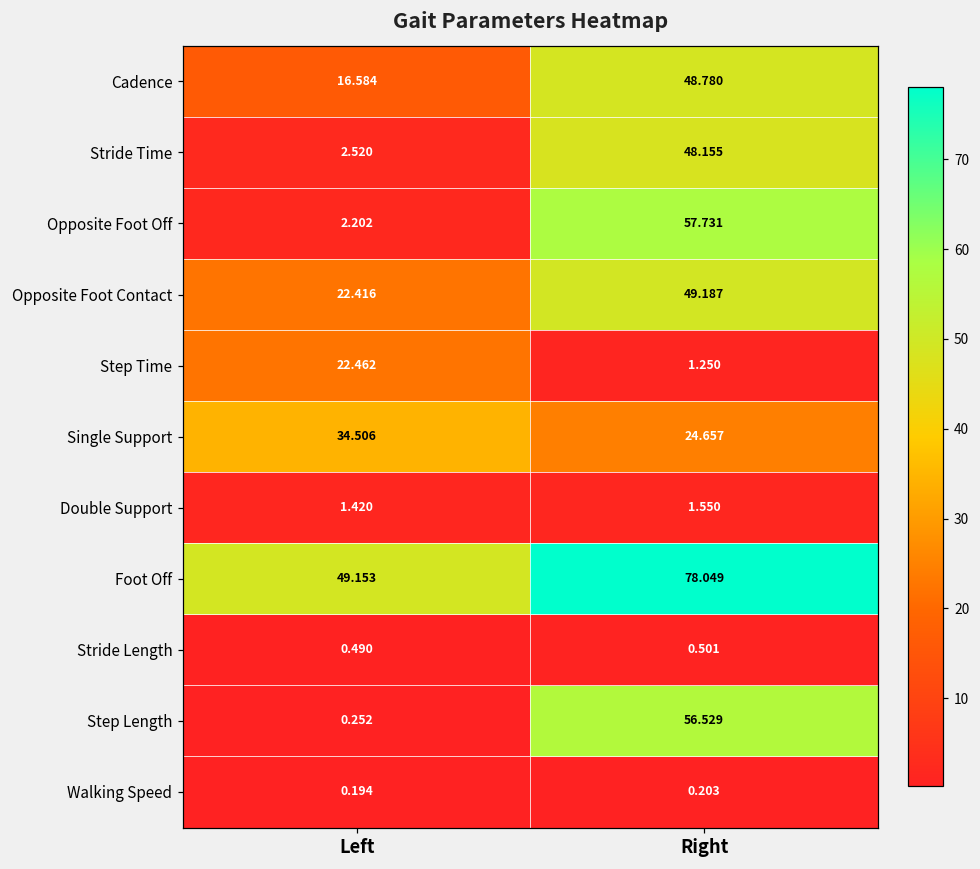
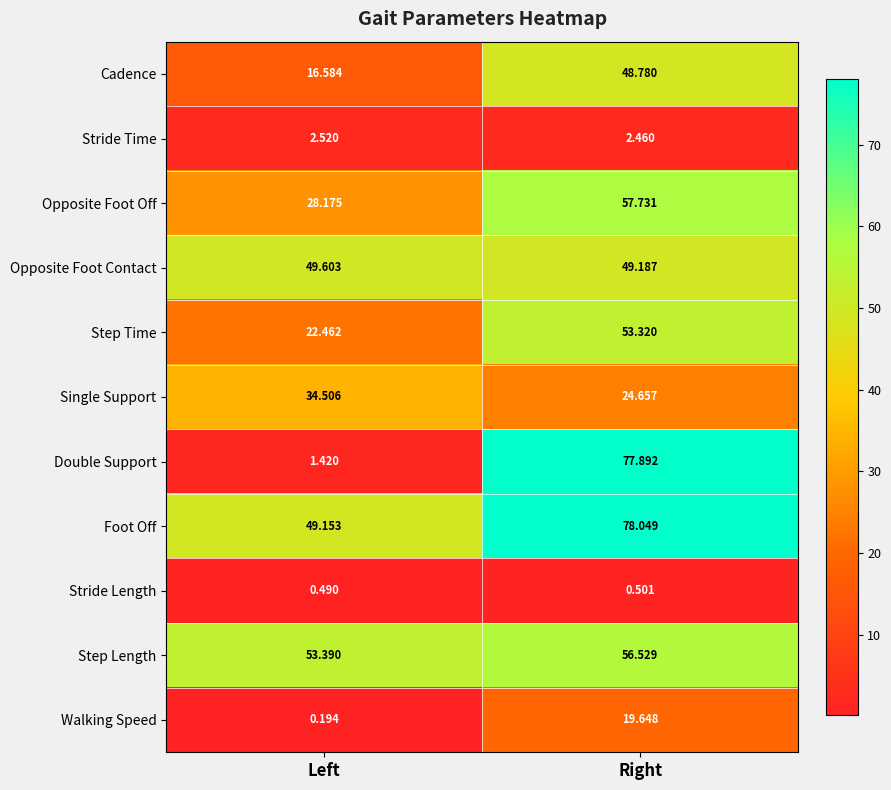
  {
    "Cadence": {
      "Left": 16.584,
      "Right": 48.780
    },
    "Stride Time": {
      "Left": 2.520,
-     "Right": 48.155
+     "Right": 2.460
    },
    "Opposite Foot Off": {
-     "Left": 2.202,
+     "Left": 28.175,
      "Right": 57.731
    },
    "Opposite Foot Contact": {
-     "Left": 22.416,
+     "Left": 49.603,
      "Right": 49.187
    },
    "Step Time": {
      "Left": 22.462,
-     "Right": 1.250
+     "Right": 53.320
    },
    "Single Support": {
      "Left": 34.506,
      "Right": 24.657
    },
    "Double Support": {
      "Left": 1.420,
-     "Right": 1.550
+     "Right": 77.892
    },
    "Foot Off": {
      "Left": 49.153,
      "Right": 78.049
    },
    "Stride Length": {
      "Left": 0.490,
      "Right": 0.501
    },
    "Step Length": {
-     "Left": 0.252,
+     "Left": 53.390,
      "Right": 56.529
    },
    "Walking Speed": {
      "Left": 0.194,
-     "Right": 0.203
+     "Right": 19.648
    }
  }
